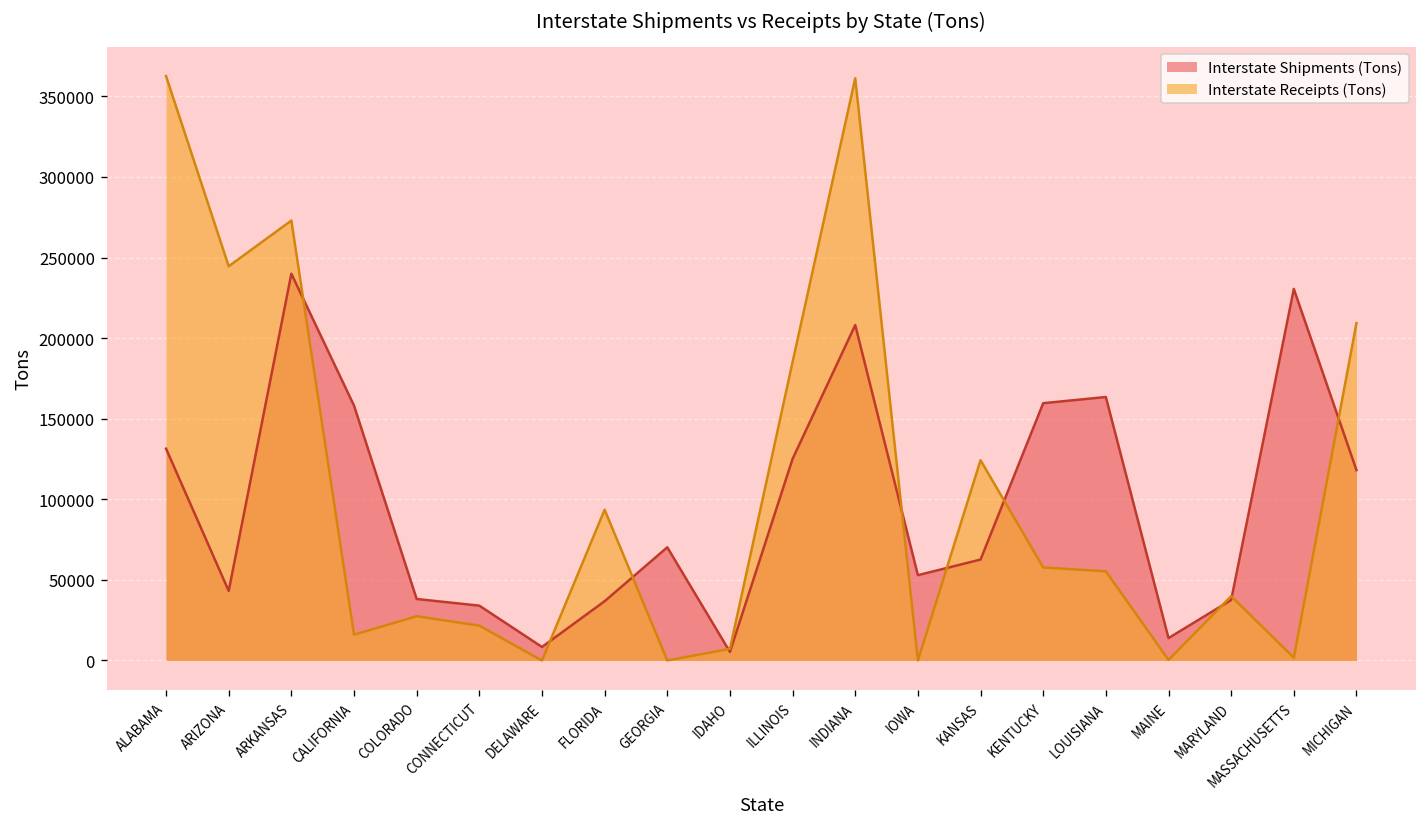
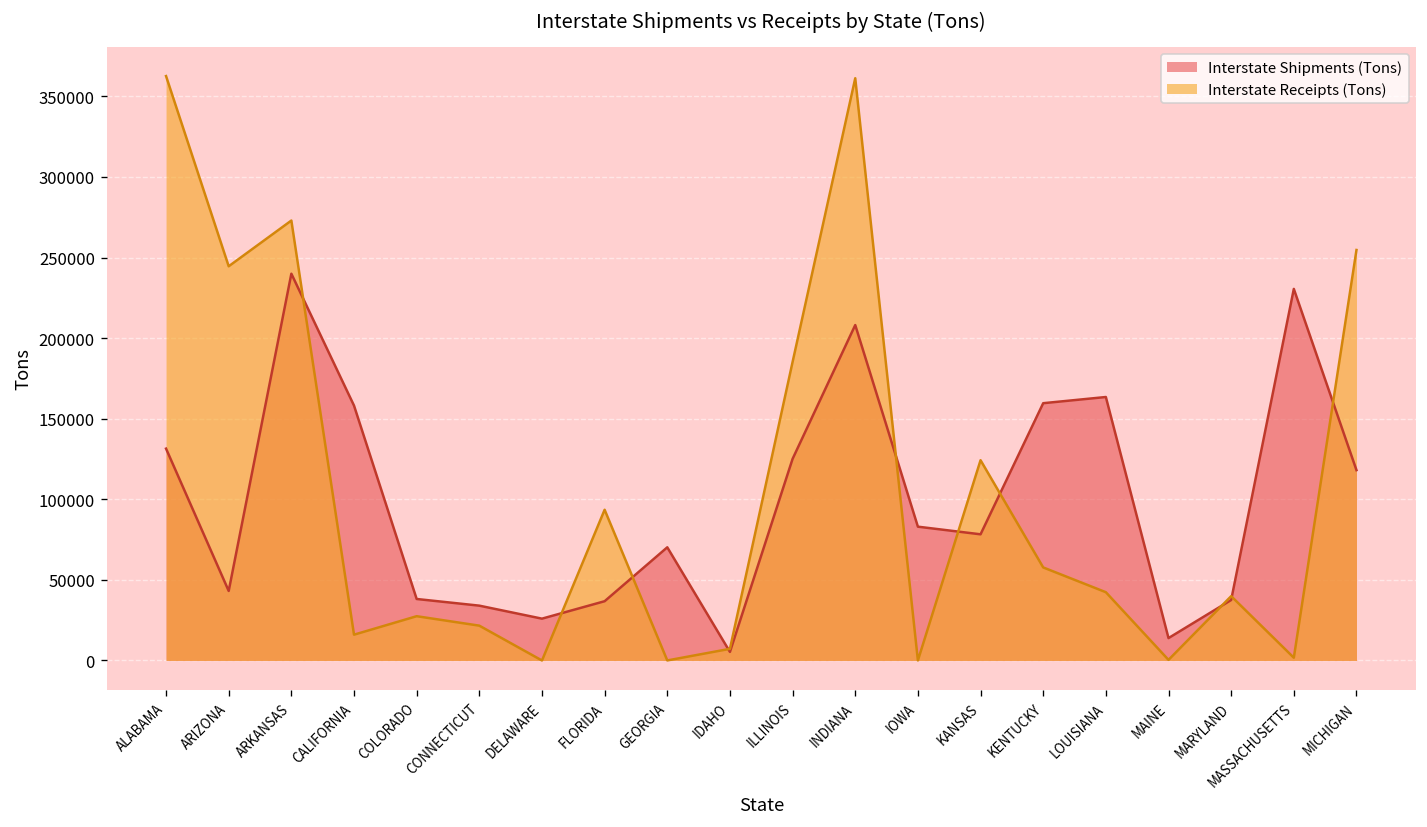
  {
    "Interstate Shipments (Tons)": {
      "ALABAMA": 131000,
      "ARIZONA": 43000,
      "ARKANSAS": 240000,
      "CALIFORNIA": 158000,
      "COLORADO": 38000,
      "CONNECTICUT": 34000,
-     "DELAWARE": 8000,
+     "DELAWARE": 26000,
      "FLORIDA": 37000,
      "GEORGIA": 70000,
      "IDAHO": 5000,
      "ILLINOIS": 125000,
      "INDIANA": 208000,
-     "IOWA": 53000,
-     "KANSAS": 63000,
+     "IOWA": 83000,
+     "KANSAS": 78000,
      "KENTUCKY": 160000,
      "LOUISIANA": 163000,
      "MAINE": 14000,
      "MARYLAND": 38000,
      "MASSACHUSETTS": 231000,
      "MICHIGAN": 118000
    },
    "Interstate Receipts (Tons)": {
      "ALABAMA": 363000,
      "ARIZONA": 245000,
      "ARKANSAS": 273000,
      "CALIFORNIA": 16000,
      "COLORADO": 27000,
      "CONNECTICUT": 22000,
      "DELAWARE": 0,
      "FLORIDA": 94000,
      "GEORGIA": 0,
      "IDAHO": 7000,
      "ILLINOIS": 185000,
      "INDIANA": 361000,
      "IOWA": 0,
      "KANSAS": 124000,
      "KENTUCKY": 58000,
-     "LOUISIANA": 55000,
+     "LOUISIANA": 42000,
      "MAINE": 0,
      "MARYLAND": 40000,
      "MASSACHUSETTS": 2000,
-     "MICHIGAN": 209000
+     "MICHIGAN": 255000
    }
  }
